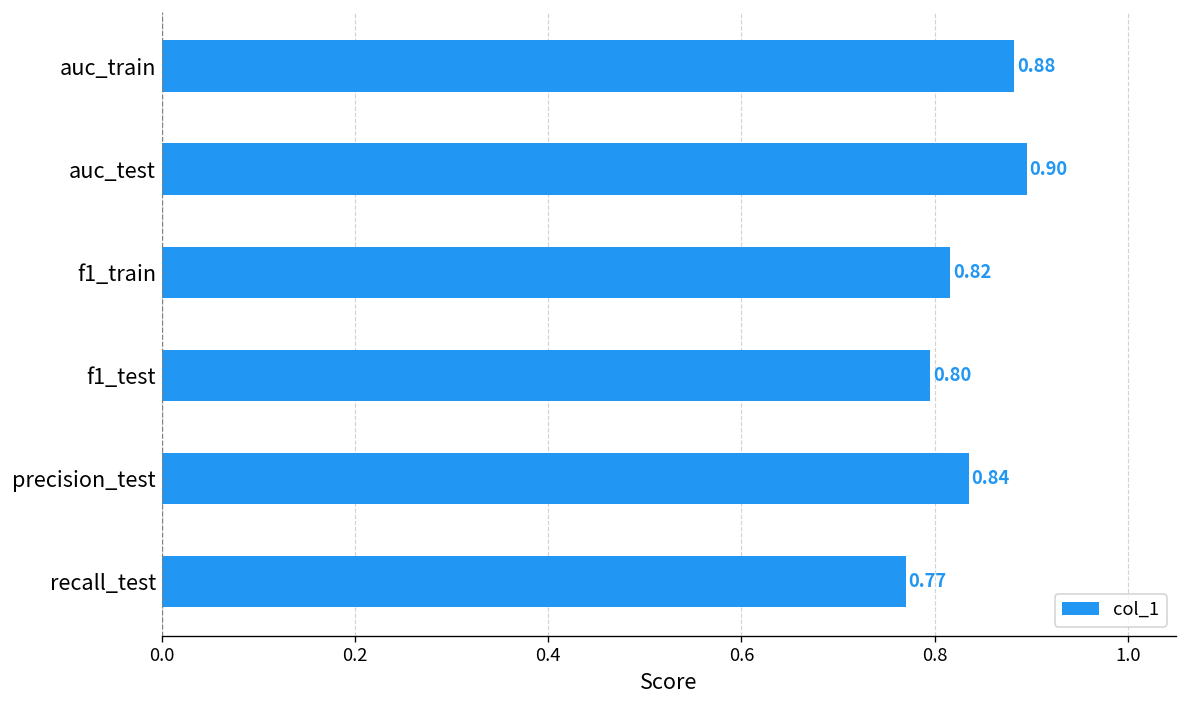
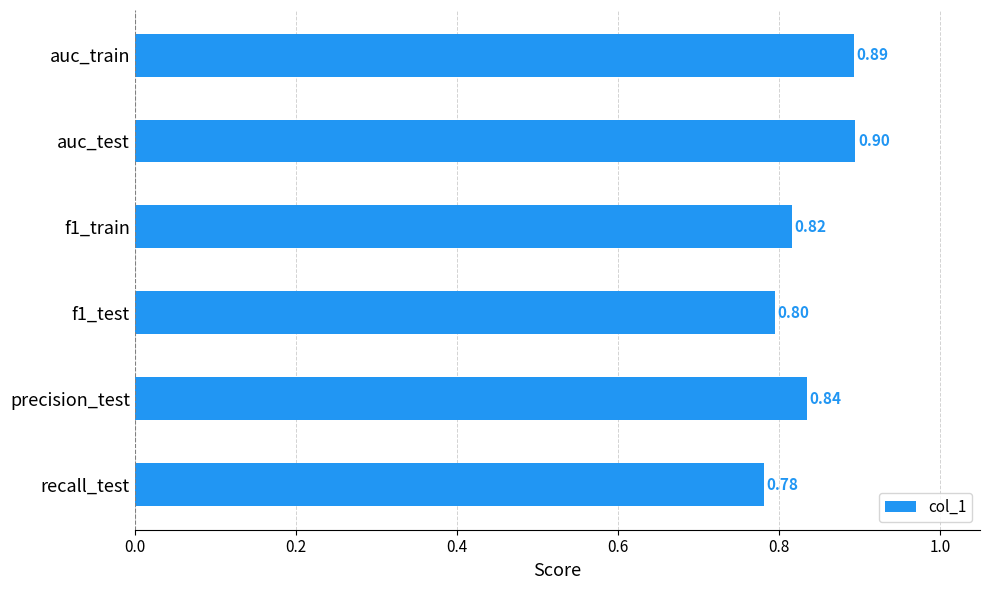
  {
-   "auc_train": 0.88,
+   "auc_train": 0.89,
    "auc_test": 0.90,
    "f1_train": 0.82,
    "f1_test": 0.80,
    "precision_test": 0.84,
-   "recall_test": 0.77
+   "recall_test": 0.78
  }
